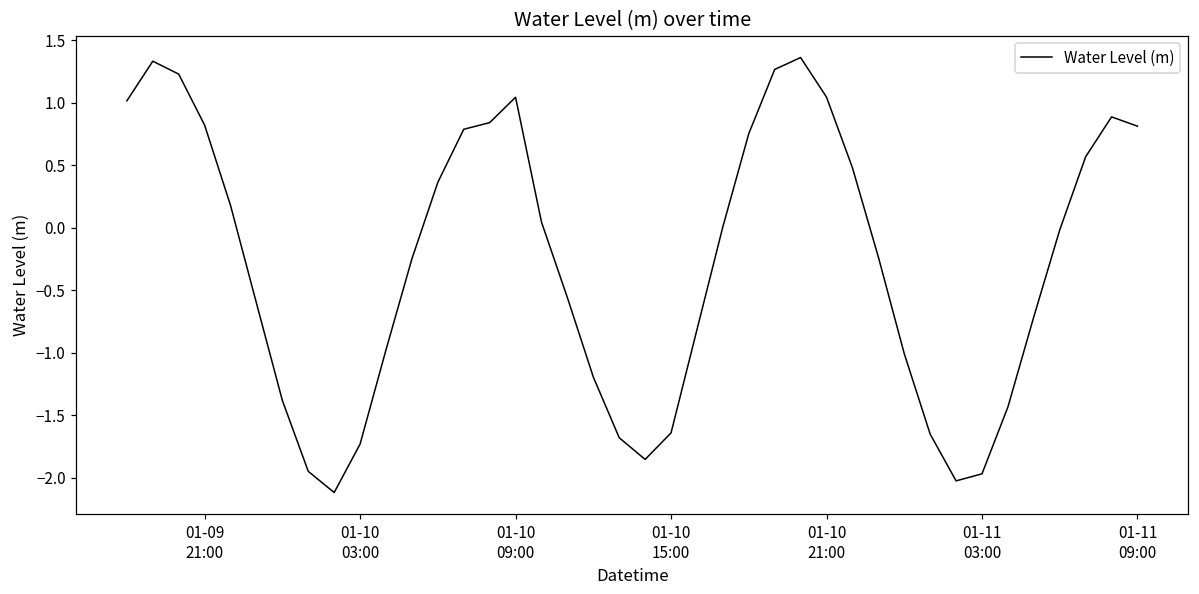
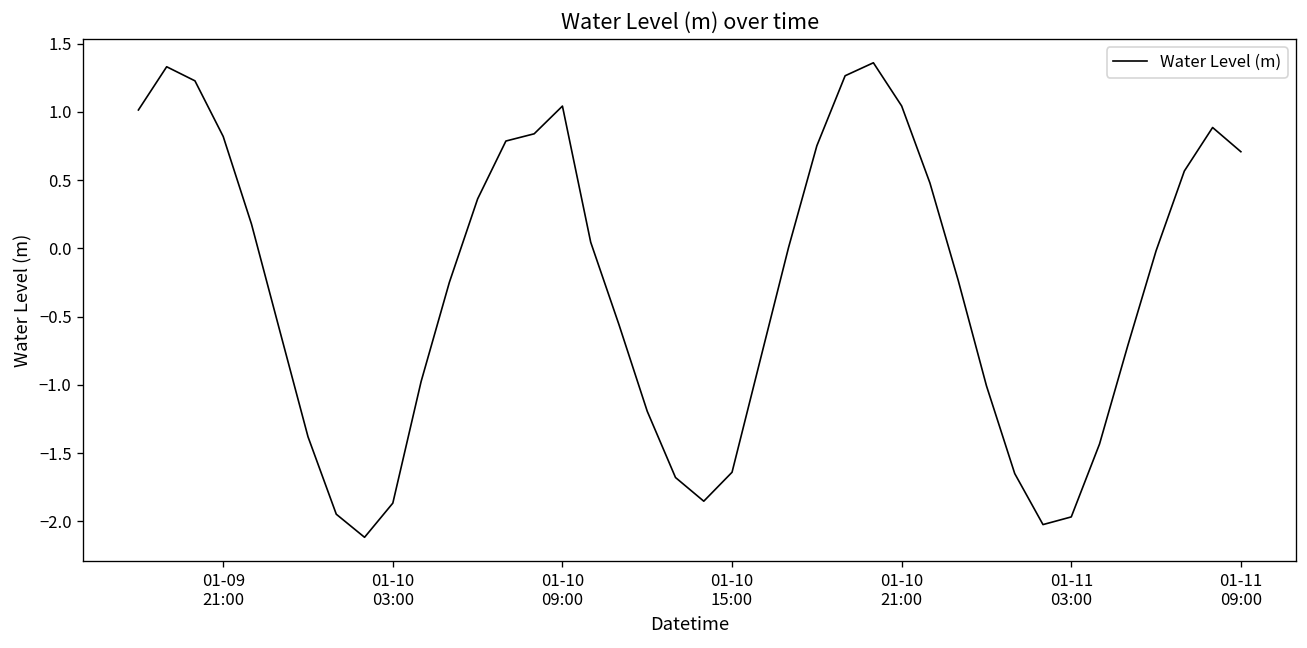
  {
    "01-09 21:00": 0.82,
-   "01-10 03:00": -1.73,
+   "01-10 03:00": -1.87,
    "01-10 09:00": 1.04,
    "01-10 15:00": -1.64,
    "01-10 21:00": 1.04,
    "01-11 03:00": -1.97,
-   "01-11 09:00": 0.81
+   "01-11 09:00": 0.71
  }
